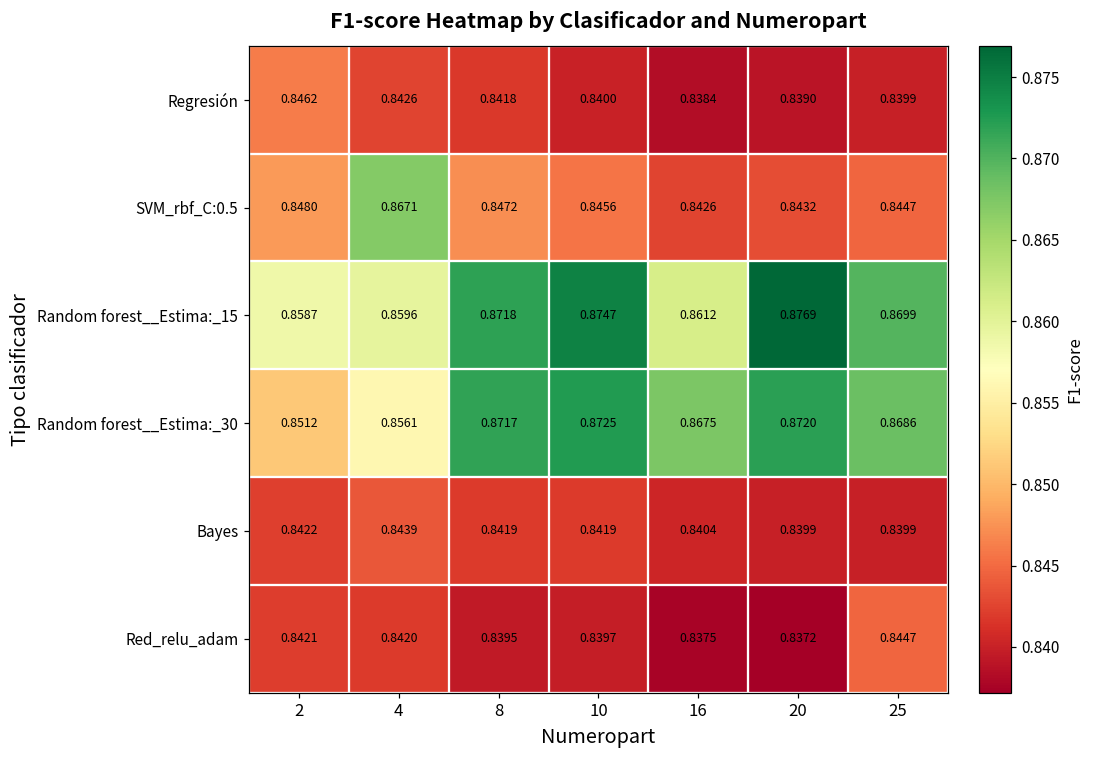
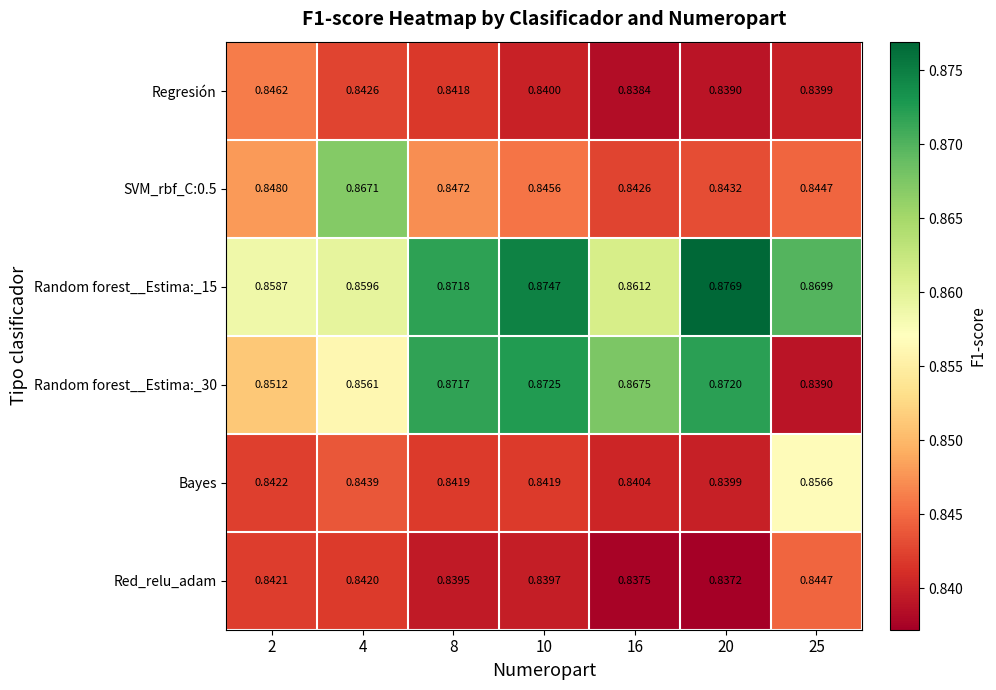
  {
    "Regresión": {
      "2": 0.8462,
      "4": 0.8426,
      "8": 0.8418,
      "10": 0.8400,
      "16": 0.8384,
      "20": 0.8390,
      "25": 0.8399
    },
    "SVM_rbf_C:0.5": {
      "2": 0.8480,
      "4": 0.8671,
      "8": 0.8472,
      "10": 0.8456,
      "16": 0.8426,
      "20": 0.8432,
      "25": 0.8447
    },
    "Random forest__Estima:_15": {
      "2": 0.8587,
      "4": 0.8596,
      "8": 0.8718,
      "10": 0.8747,
      "16": 0.8612,
      "20": 0.8769,
      "25": 0.8699
    },
    "Random forest__Estima:_30": {
      "2": 0.8512,
      "4": 0.8561,
      "8": 0.8717,
      "10": 0.8725,
      "16": 0.8675,
      "20": 0.8720,
-     "25": 0.8686
+     "25": 0.8390
    },
    "Bayes": {
      "2": 0.8422,
      "4": 0.8439,
      "8": 0.8419,
      "10": 0.8419,
      "16": 0.8404,
      "20": 0.8399,
-     "25": 0.8399
+     "25": 0.8566
    },
    "Red_relu_adam": {
      "2": 0.8421,
      "4": 0.8420,
      "8": 0.8395,
      "10": 0.8397,
      "16": 0.8375,
      "20": 0.8372,
      "25": 0.8447
    }
  }
